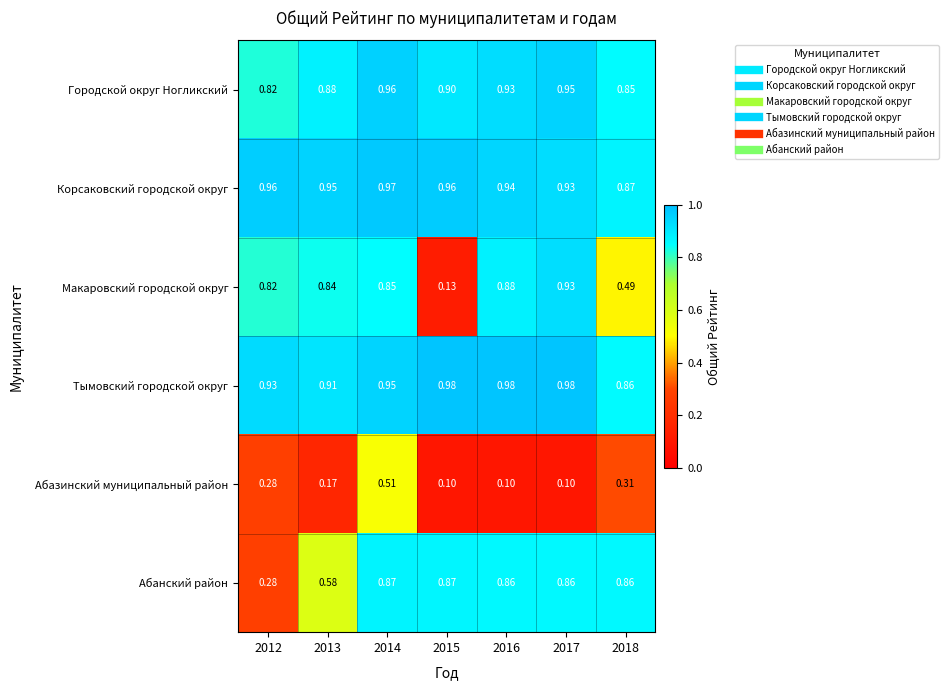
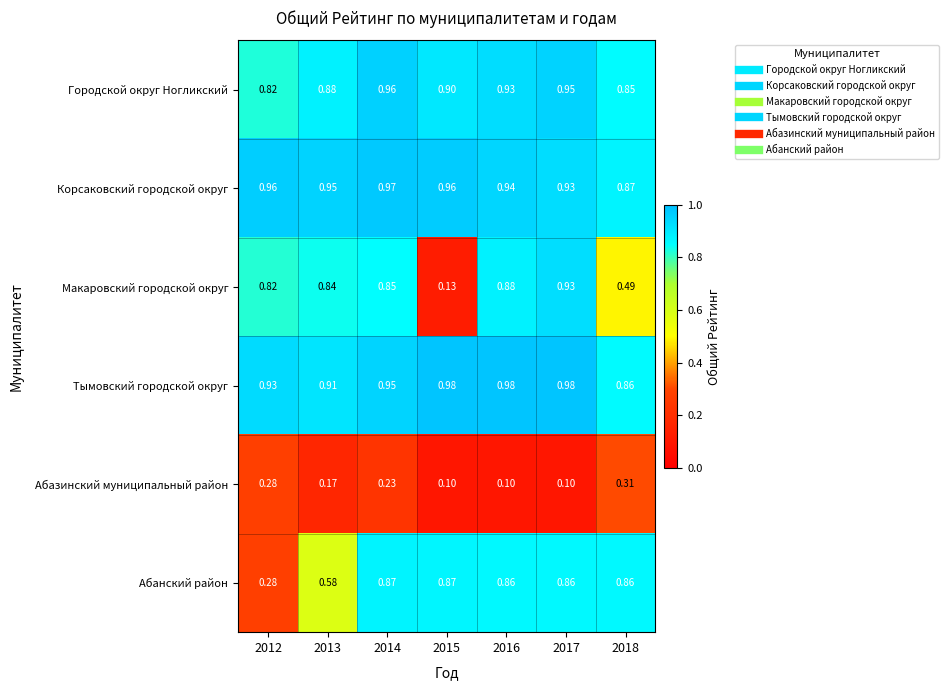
  {
    "Городской округ Ногликский": {
      "2012": 0.82,
      "2013": 0.88,
      "2014": 0.96,
      "2015": 0.90,
      "2016": 0.93,
      "2017": 0.95,
      "2018": 0.85
    },
    "Корсаковский городской округ": {
      "2012": 0.96,
      "2013": 0.95,
      "2014": 0.97,
      "2015": 0.96,
      "2016": 0.94,
      "2017": 0.93,
      "2018": 0.87
    },
    "Макаровский городской округ": {
      "2012": 0.82,
      "2013": 0.84,
      "2014": 0.85,
      "2015": 0.13,
      "2016": 0.88,
      "2017": 0.93,
      "2018": 0.49
    },
    "Тымовский городской округ": {
      "2012": 0.93,
      "2013": 0.91,
      "2014": 0.95,
      "2015": 0.98,
      "2016": 0.98,
      "2017": 0.98,
      "2018": 0.86
    },
    "Абазинский муниципальный район": {
      "2012": 0.28,
      "2013": 0.17,
-     "2014": 0.51,
+     "2014": 0.23,
      "2015": 0.10,
      "2016": 0.10,
      "2017": 0.10,
      "2018": 0.31
    },
    "Абанский район": {
      "2012": 0.28,
      "2013": 0.58,
      "2014": 0.87,
      "2015": 0.87,
      "2016": 0.86,
      "2017": 0.86,
      "2018": 0.86
    }
  }
